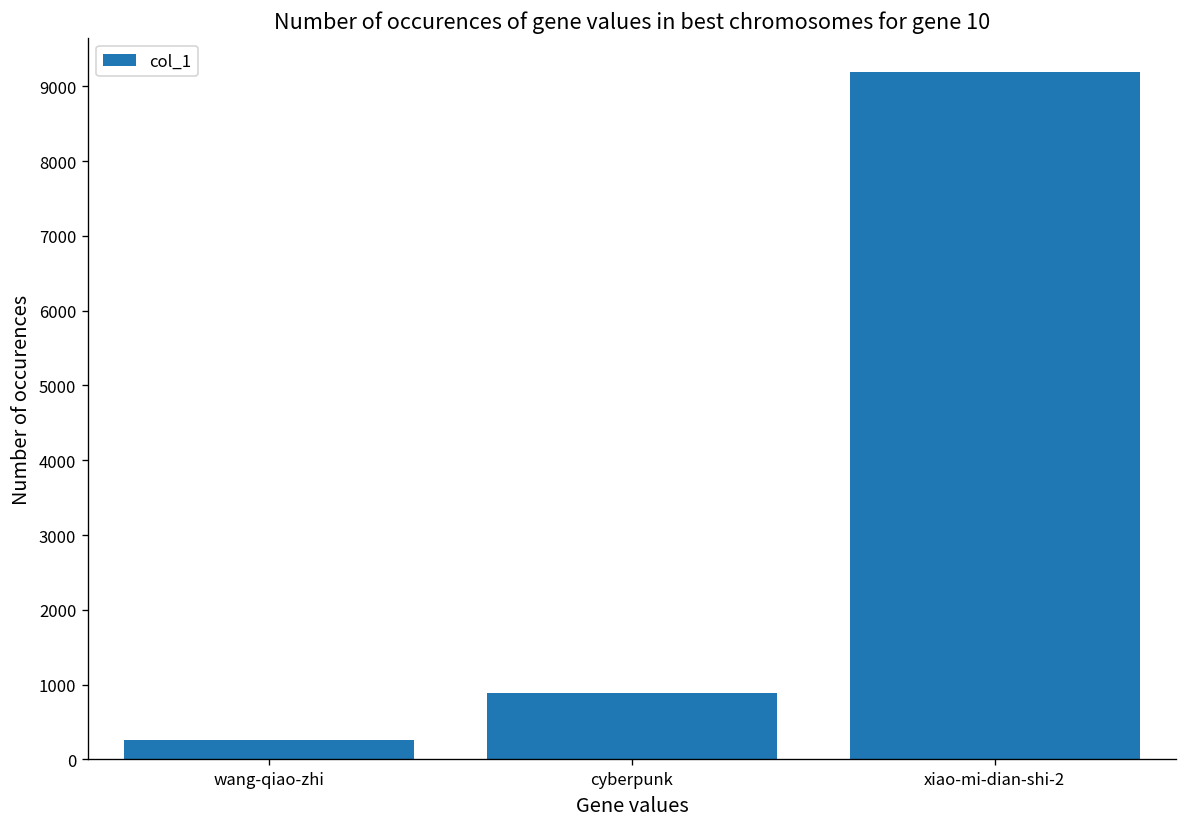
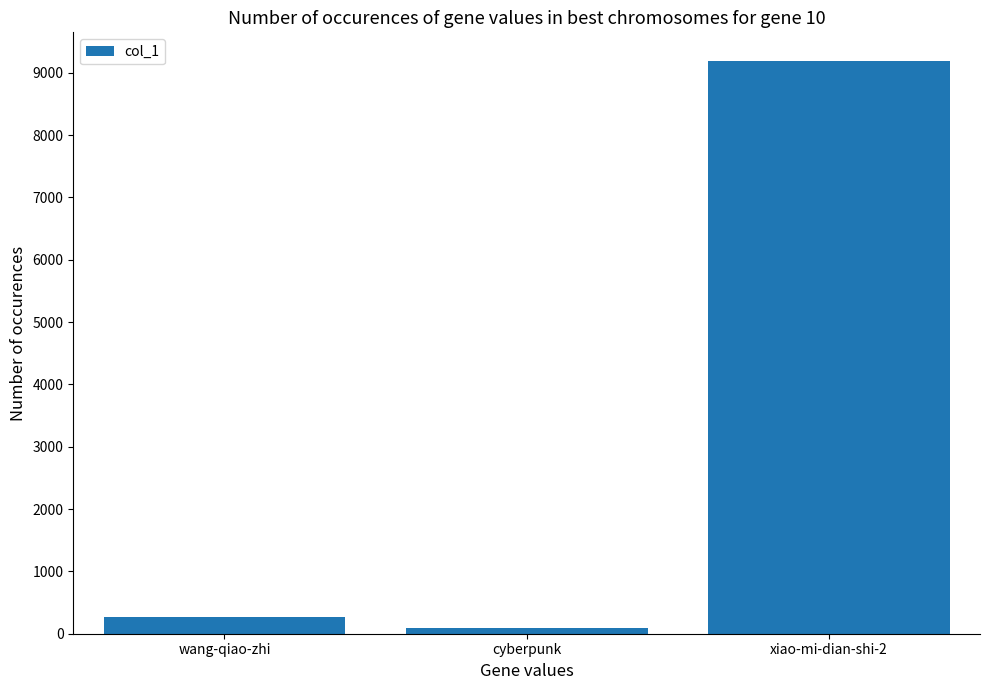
  {
    "wang-qiao-zhi": 300,
-   "cyberpunk": 900,
+   "cyberpunk": 100,
    "xiao-mi-dian-shi-2": 9200
  }
